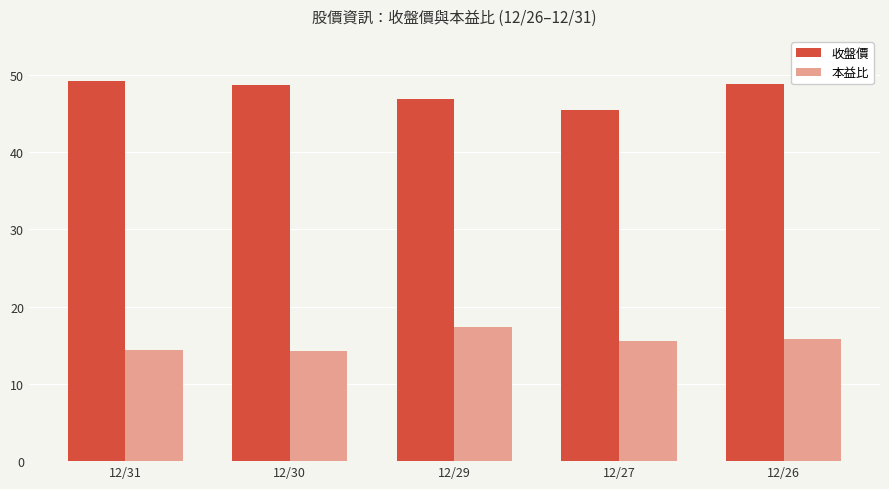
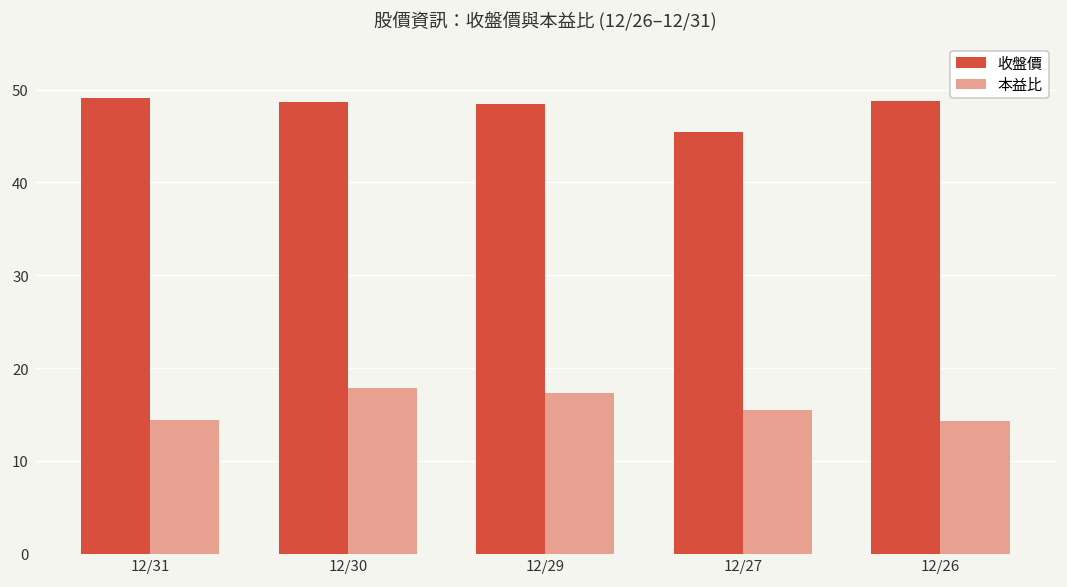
  {
    "收盤價": {
      "12/31": 49,
      "12/30": 49,
-     "12/29": 47,
+     "12/29": 48,
      "12/27": 45,
      "12/26": 49
    },
    "本益比": {
      "12/31": 14,
-     "12/30": 14,
+     "12/30": 18,
      "12/29": 17,
      "12/27": 16,
-     "12/26": 16
+     "12/26": 14
    }
  }
